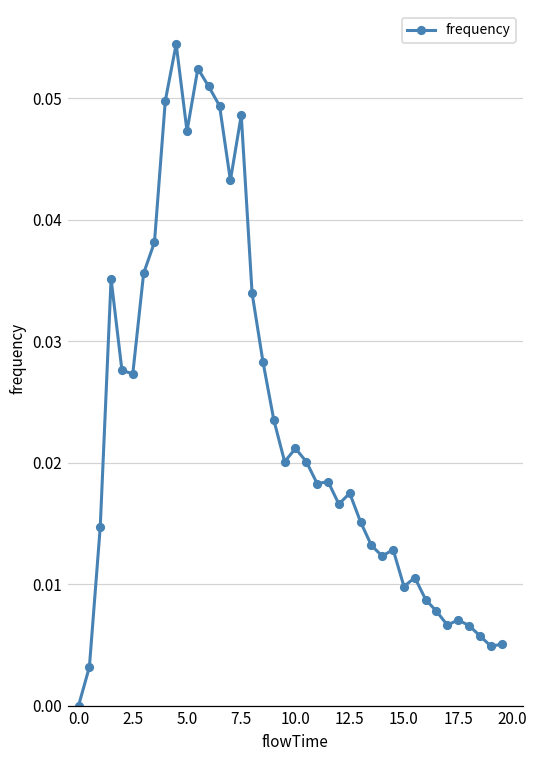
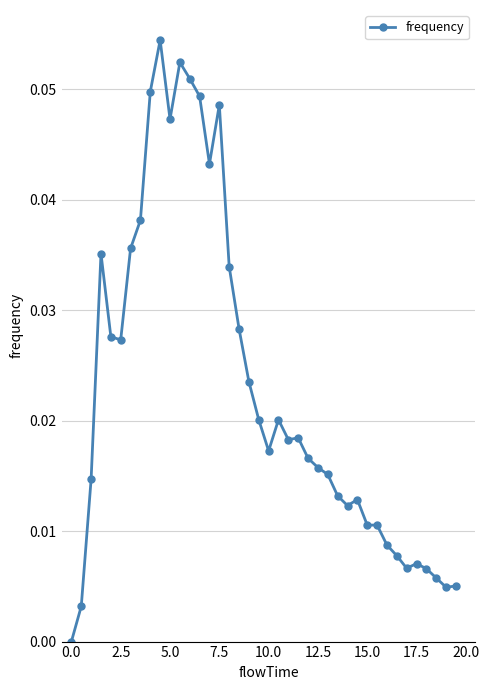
  {
    "0.0": 0.0000,
    "2.5": 0.0273,
    "5.0": 0.0473,
    "7.5": 0.0486,
-   "10.0": 0.0212,
-   "12.5": 0.0175,
-   "15.0": 0.0098,
+   "10.0": 0.0173,
+   "12.5": 0.0158,
+   "15.0": 0.0105,
    "17.5": 0.0071
  }
